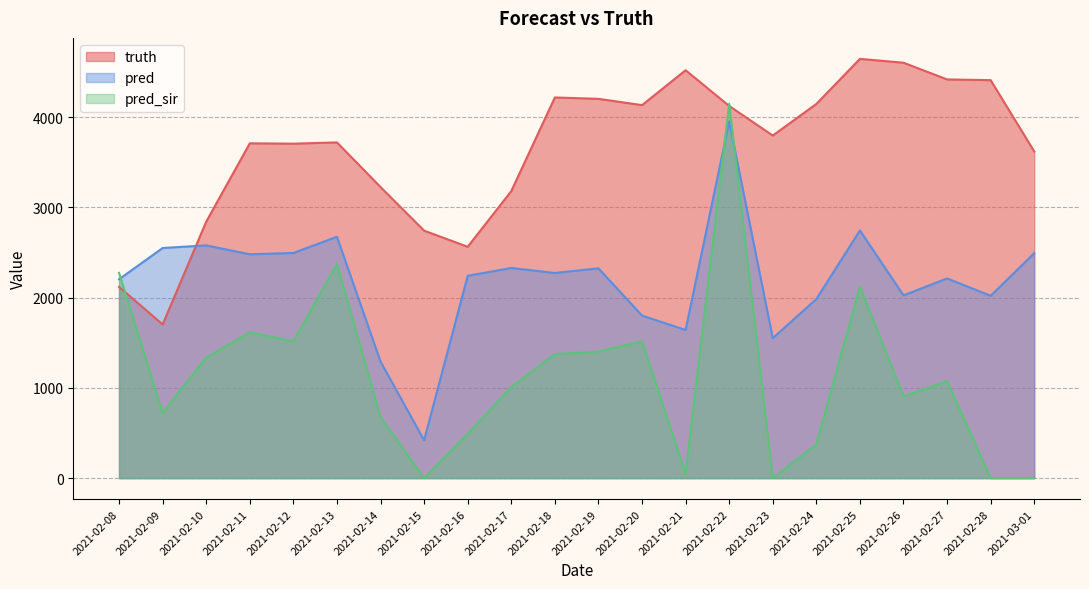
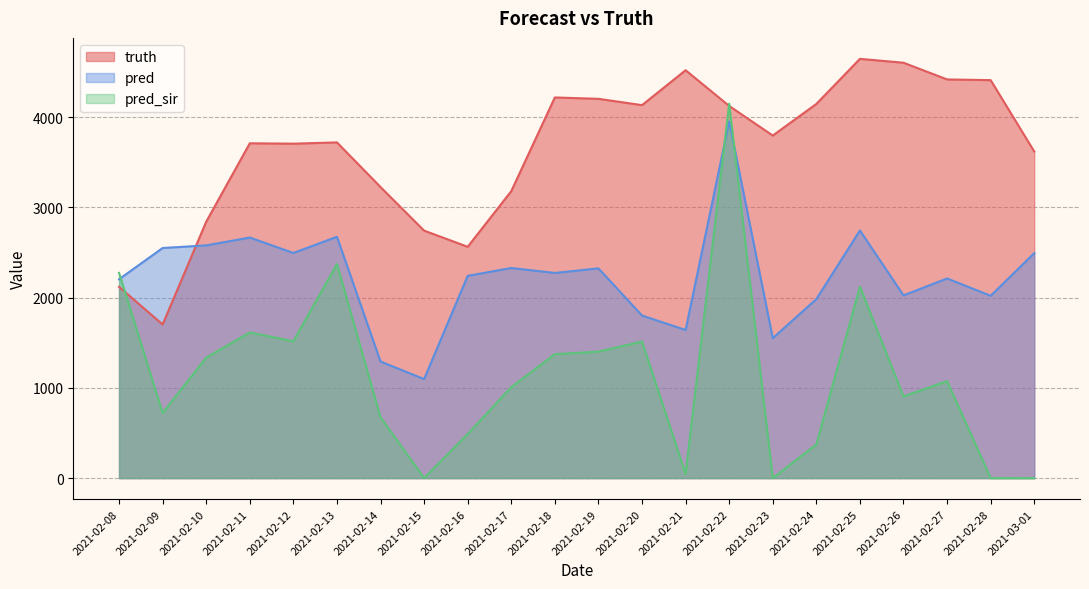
  {
    "truth": {
      "2021-02-08": 2100,
      "2021-02-09": 1700,
      "2021-02-10": 2800,
      "2021-02-11": 3700,
      "2021-02-12": 3700,
      "2021-02-13": 3700,
      "2021-02-14": 3200,
      "2021-02-15": 2700,
      "2021-02-16": 2600,
      "2021-02-17": 3200,
      "2021-02-18": 4200,
      "2021-02-19": 4200,
      "2021-02-20": 4100,
      "2021-02-21": 4500,
      "2021-02-23": 3800,
      "2021-02-24": 4100,
      "2021-02-25": 4600,
      "2021-02-26": 4600,
      "2021-02-27": 4400,
      "2021-02-28": 4400,
      "2021-03-01": 3600
    },
    "pred": {
      "2021-02-08": 2200,
      "2021-02-09": 2600,
      "2021-02-10": 2600,
-     "2021-02-11": 2500,
+     "2021-02-11": 2700,
      "2021-02-12": 2500,
      "2021-02-13": 2700,
      "2021-02-14": 1300,
-     "2021-02-15": 400,
+     "2021-02-15": 1100,
      "2021-02-16": 2200,
      "2021-02-17": 2300,
      "2021-02-18": 2300,
      "2021-02-19": 2300,
      "2021-02-20": 1800,
      "2021-02-21": 1600,
      "2021-02-22": 4000,
      "2021-02-23": 1600,
      "2021-02-24": 2000,
      "2021-02-25": 2700,
      "2021-02-26": 2000,
      "2021-02-27": 2200,
      "2021-02-28": 2000,
      "2021-03-01": 2500
    },
    "pred_sir": {
      "2021-02-08": 2300,
      "2021-02-09": 700,
      "2021-02-10": 1300,
      "2021-02-11": 1600,
      "2021-02-12": 1500,
      "2021-02-13": 2400,
      "2021-02-14": 700,
      "2021-02-15": 0,
      "2021-02-16": 500,
      "2021-02-17": 1000,
      "2021-02-18": 1400,
      "2021-02-19": 1400,
      "2021-02-20": 1500,
      "2021-02-21": 0,
      "2021-02-23": 0,
      "2021-02-24": 400,
      "2021-02-25": 2100,
      "2021-02-26": 900,
      "2021-02-27": 1100,
      "2021-02-28": 0,
      "2021-03-01": 0
    }
  }
